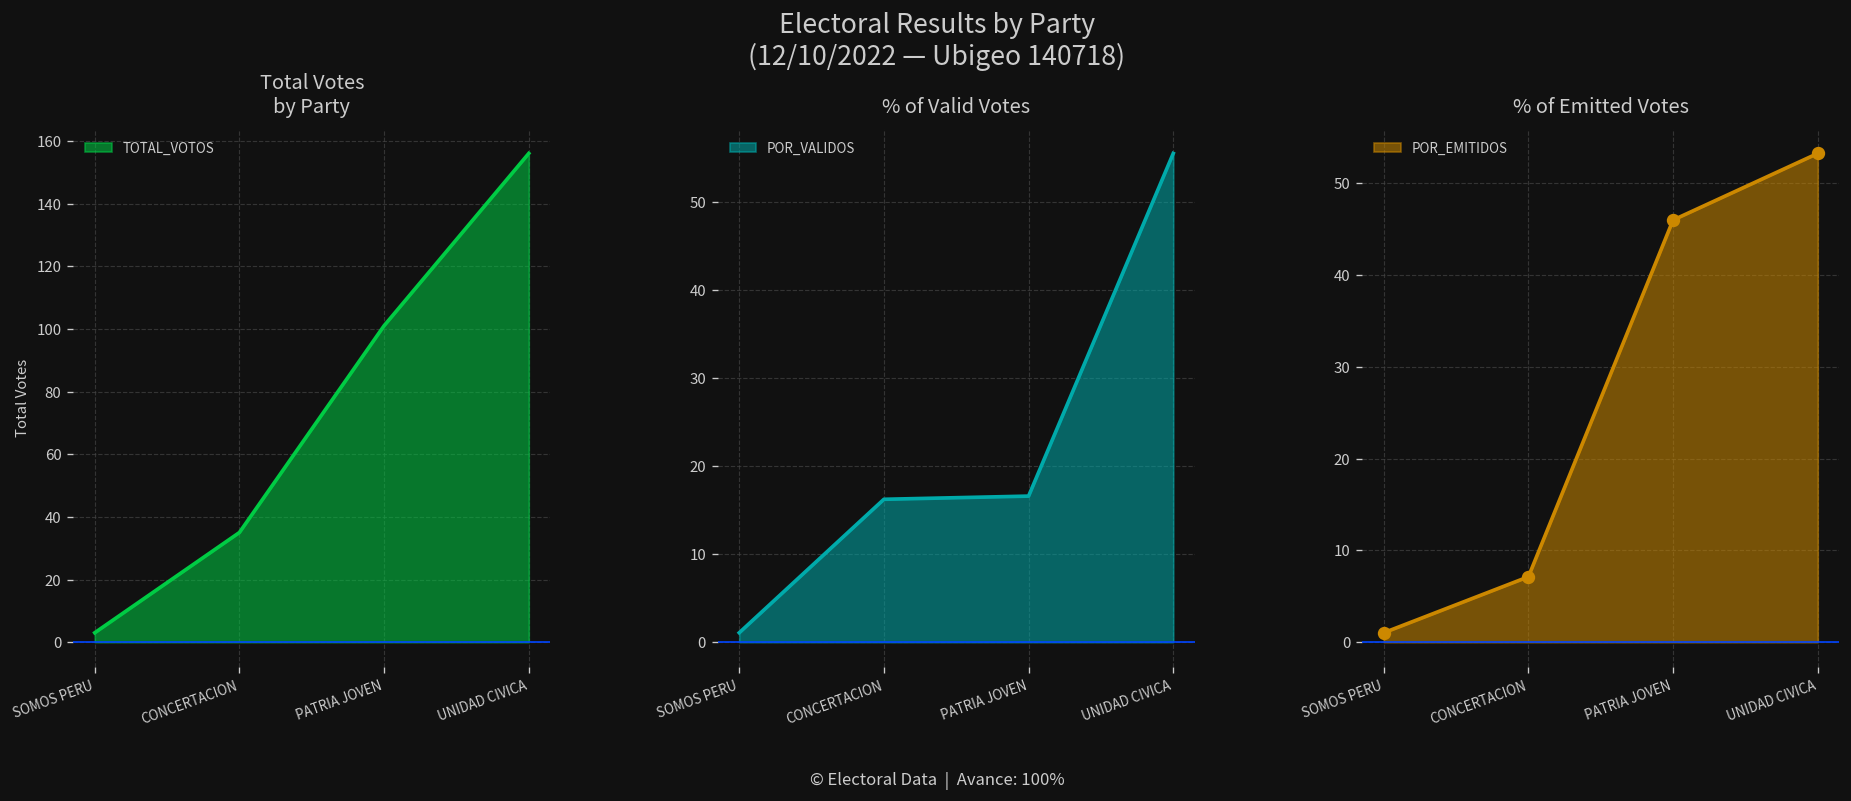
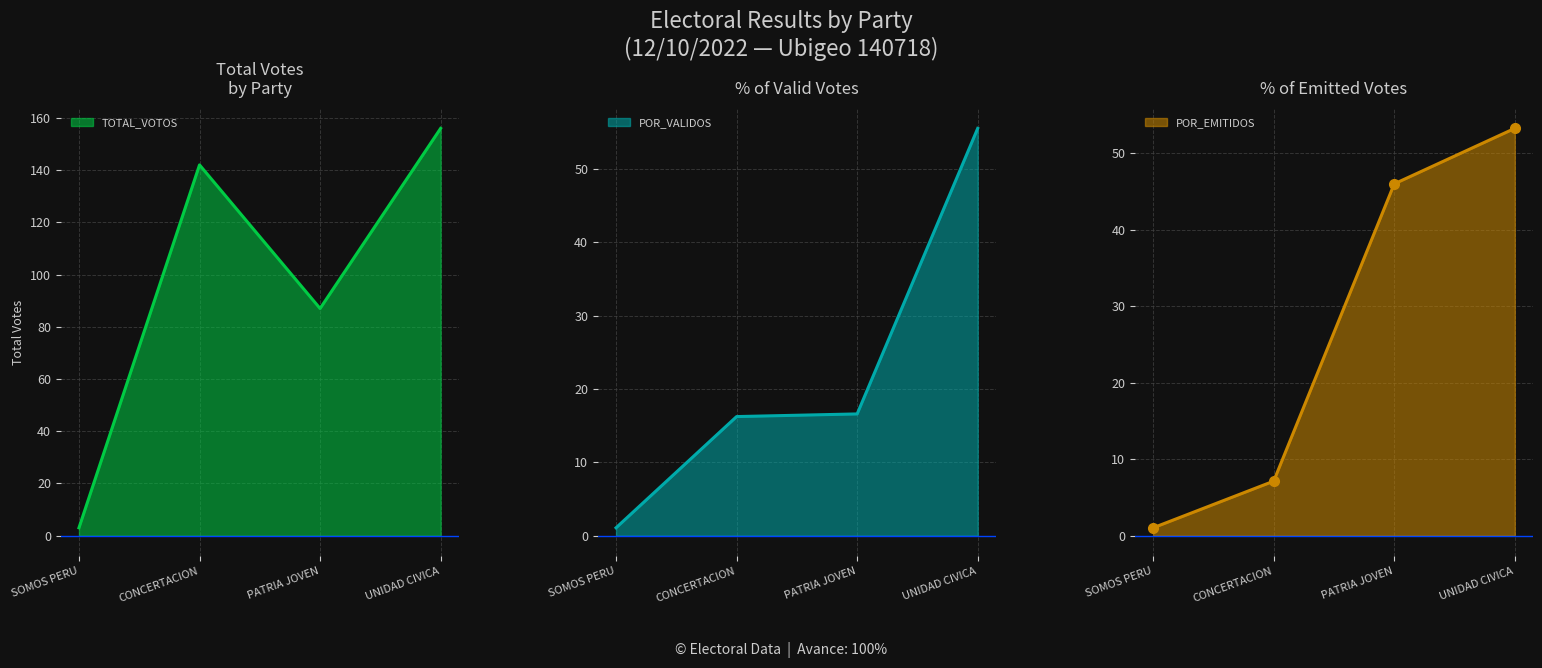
  {
    "Total Votes by Party": {
      "SOMOS PERU": 3,
-     "CONCERTACION": 35,
-     "PATRIA JOVEN": 101,
+     "CONCERTACION": 142,
+     "PATRIA JOVEN": 87,
      "UNIDAD CIVICA": 156
    },
    "% of Valid Votes": {
      "SOMOS PERU": 1,
      "CONCERTACION": 16,
      "PATRIA JOVEN": 17,
      "UNIDAD CIVICA": 56
    },
    "% of Emitted Votes": {
      "SOMOS PERU": 1,
      "CONCERTACION": 7,
      "PATRIA JOVEN": 46,
      "UNIDAD CIVICA": 53
    }
  }
